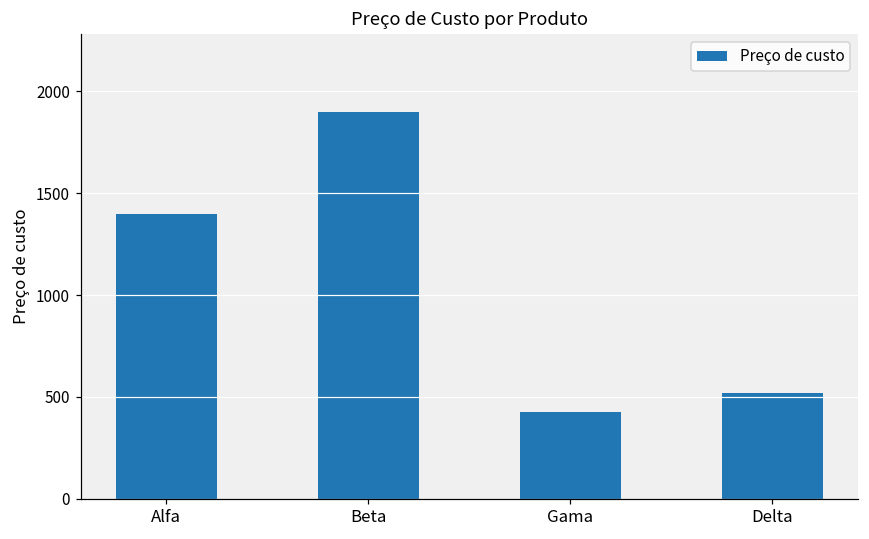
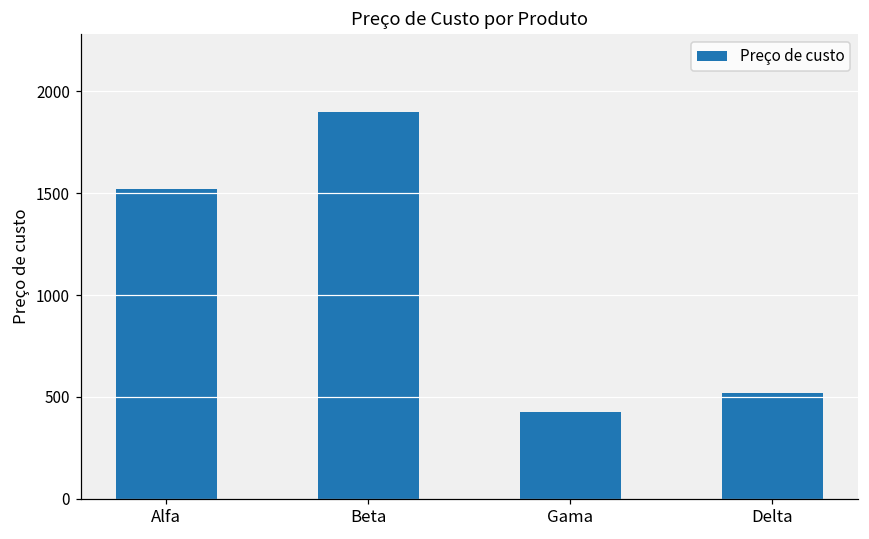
  {
-   "Alfa": 1400,
+   "Alfa": 1520,
    "Beta": 1900,
    "Gama": 430,
    "Delta": 520
  }
